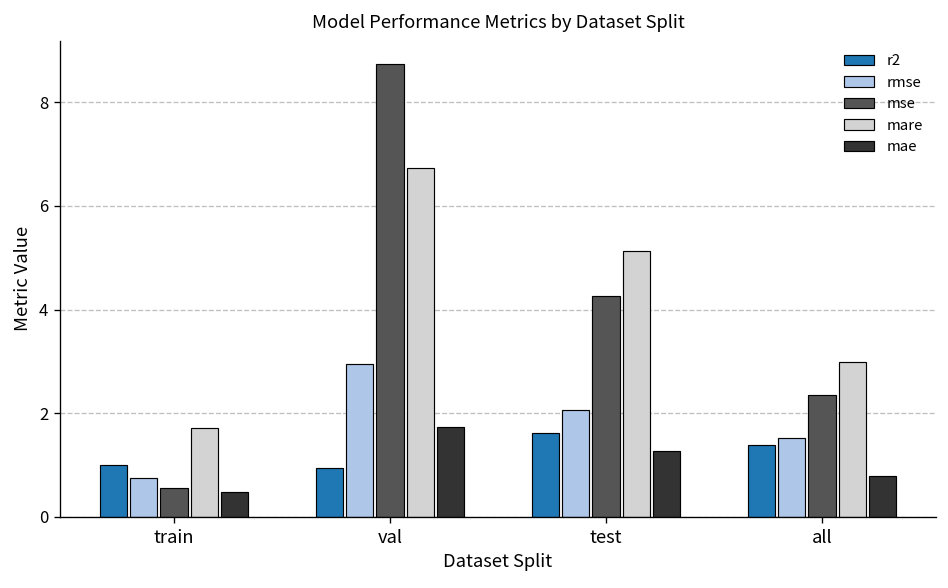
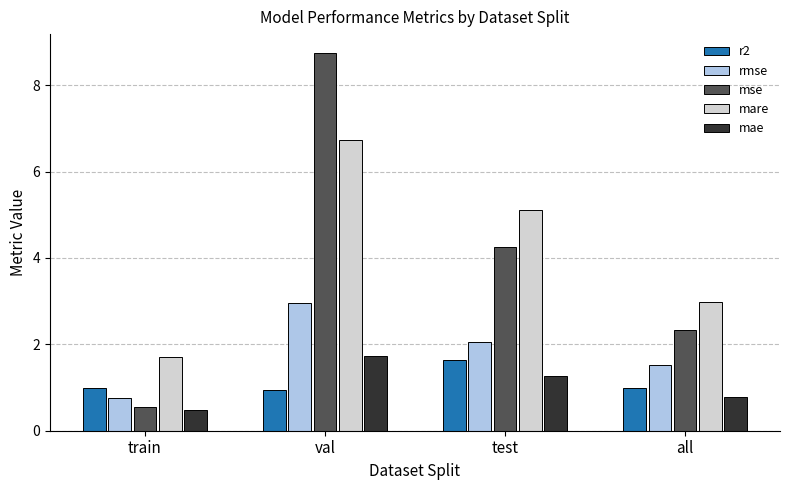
  {
    "r2": {
      "train": 1.0,
      "val": 1.0,
      "test": 1.6,
-     "all": 1.4
+     "all": 1.0
    }
  }
